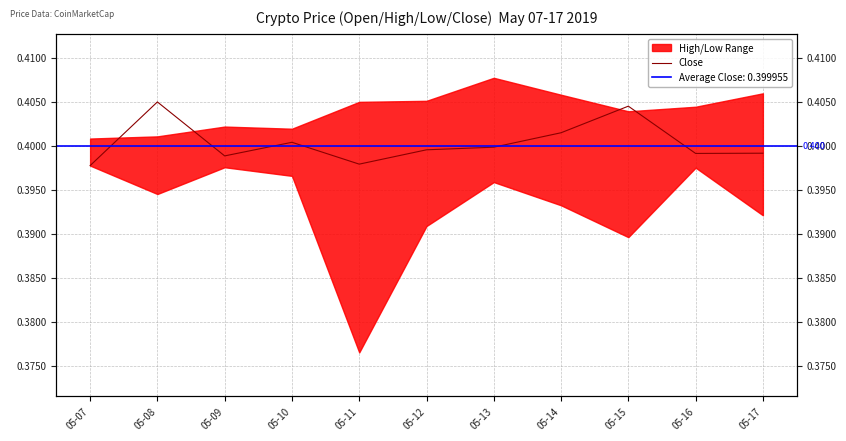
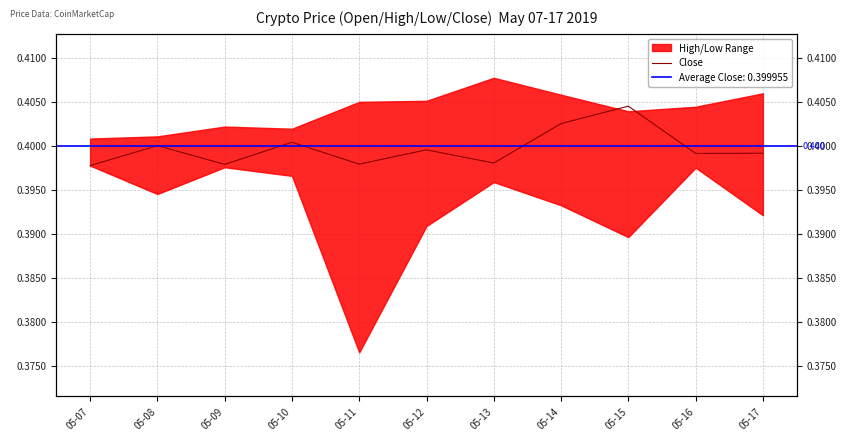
  {
    "Close": {
      "05-07": 0.398,
-     "05-08": 0.405,
-     "05-09": 0.399,
+     "05-08": 0.400,
+     "05-09": 0.398,
      "05-10": 0.400,
      "05-11": 0.398,
      "05-12": 0.400,
-     "05-13": 0.400,
-     "05-14": 0.401,
+     "05-13": 0.398,
+     "05-14": 0.403,
      "05-15": 0.405,
      "05-16": 0.399,
      "05-17": 0.399
    }
  }
